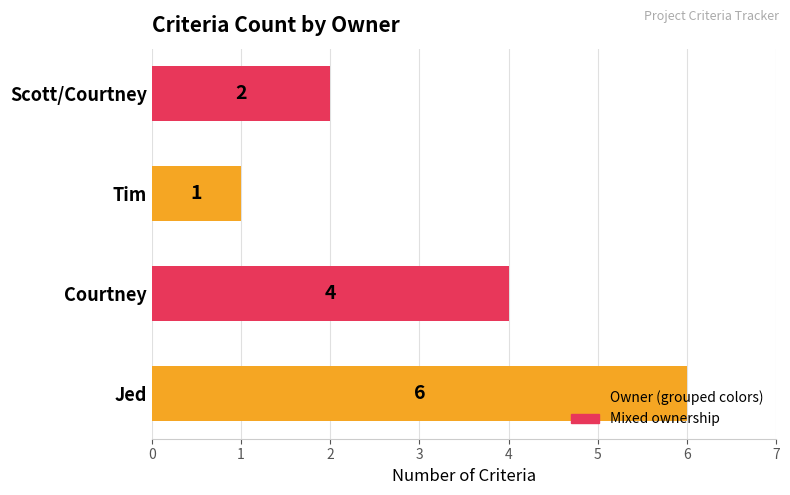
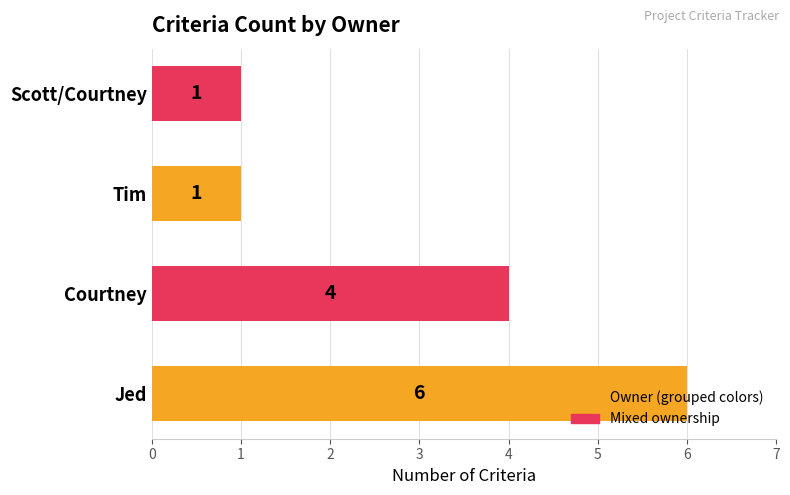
  {
-   "Scott/Courtney": 2,
+   "Scott/Courtney": 1,
    "Tim": 1,
    "Courtney": 4,
    "Jed": 6
  }
